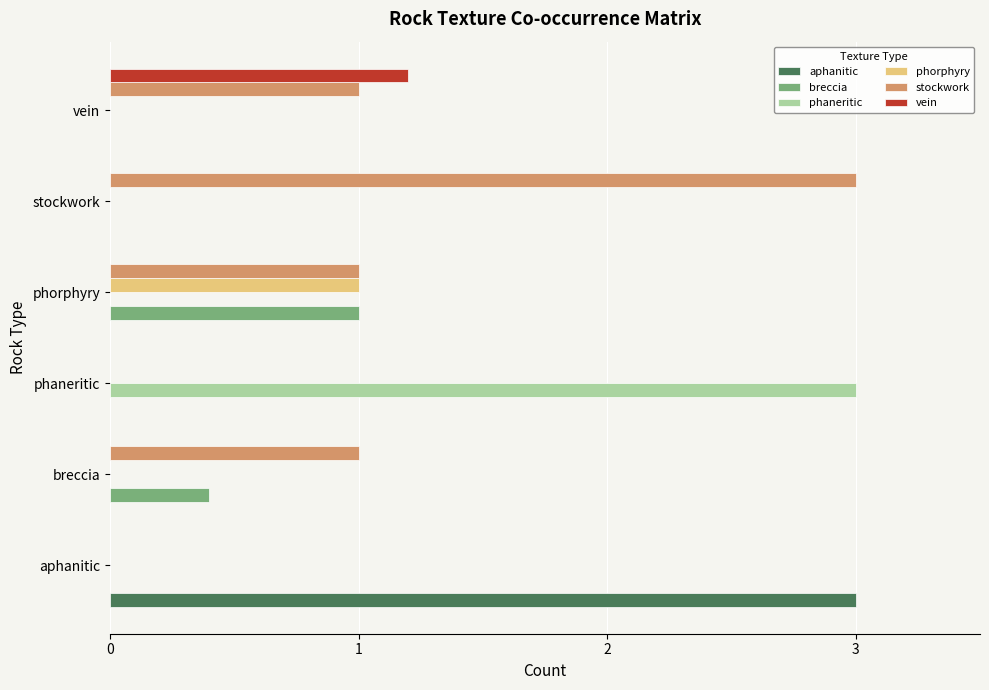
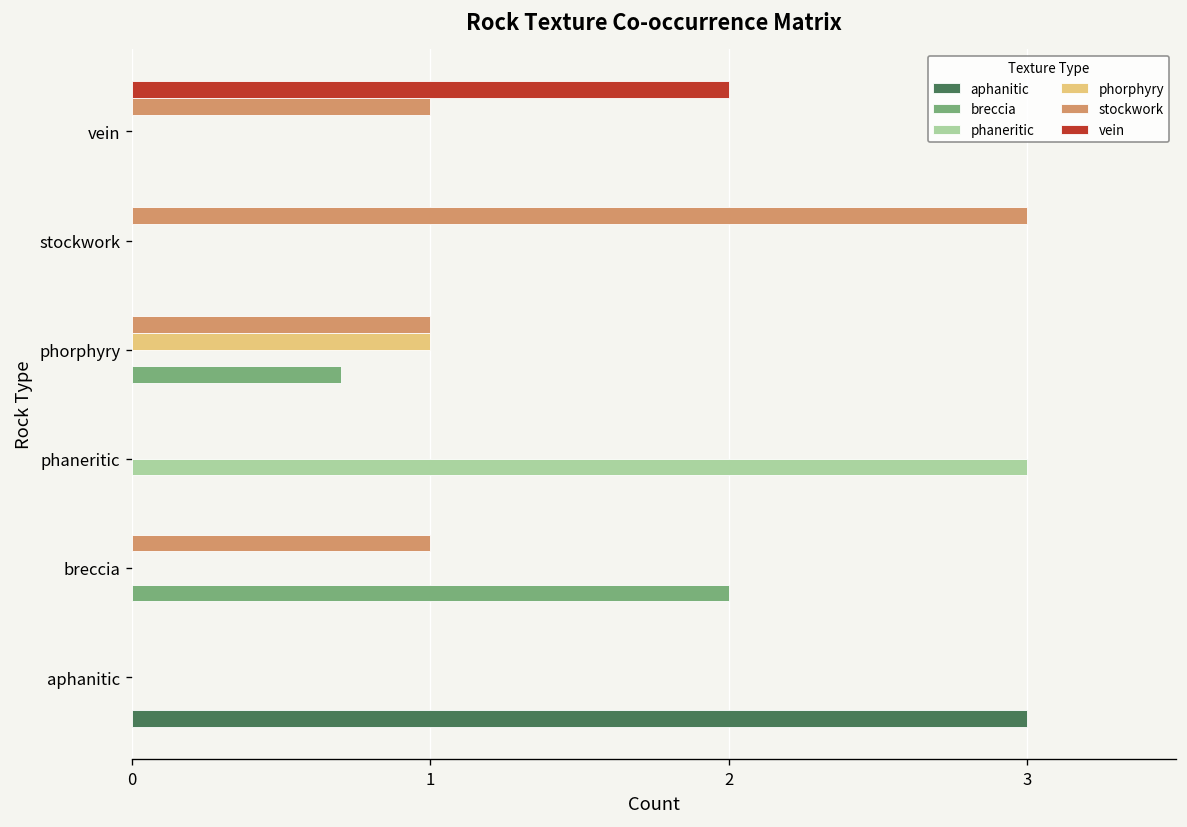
  {
    "aphanitic": {
      "vein": 0.0,
      "stockwork": 0.0,
      "phorphyry": 0.0,
      "phaneritic": 0.0,
      "breccia": 0.0,
      "aphanitic": 3.0
    },
    "breccia": {
      "vein": 0.0,
      "stockwork": 0.0,
-     "phorphyry": 1.0,
+     "phorphyry": 0.7,
      "phaneritic": 0.0,
-     "breccia": 0.4,
+     "breccia": 2.0,
      "aphanitic": 0.0
    },
    "phaneritic": {
      "vein": 0.0,
      "stockwork": 0.0,
      "phorphyry": 0.0,
      "phaneritic": 3.0,
      "breccia": 0.0,
      "aphanitic": 0.0
    },
    "vein": {
-     "vein": 1.2,
+     "vein": 2.0,
      "stockwork": 0.0,
      "phorphyry": 0.0,
      "phaneritic": 0.0,
      "breccia": 0.0,
      "aphanitic": 0.0
    }
  }
